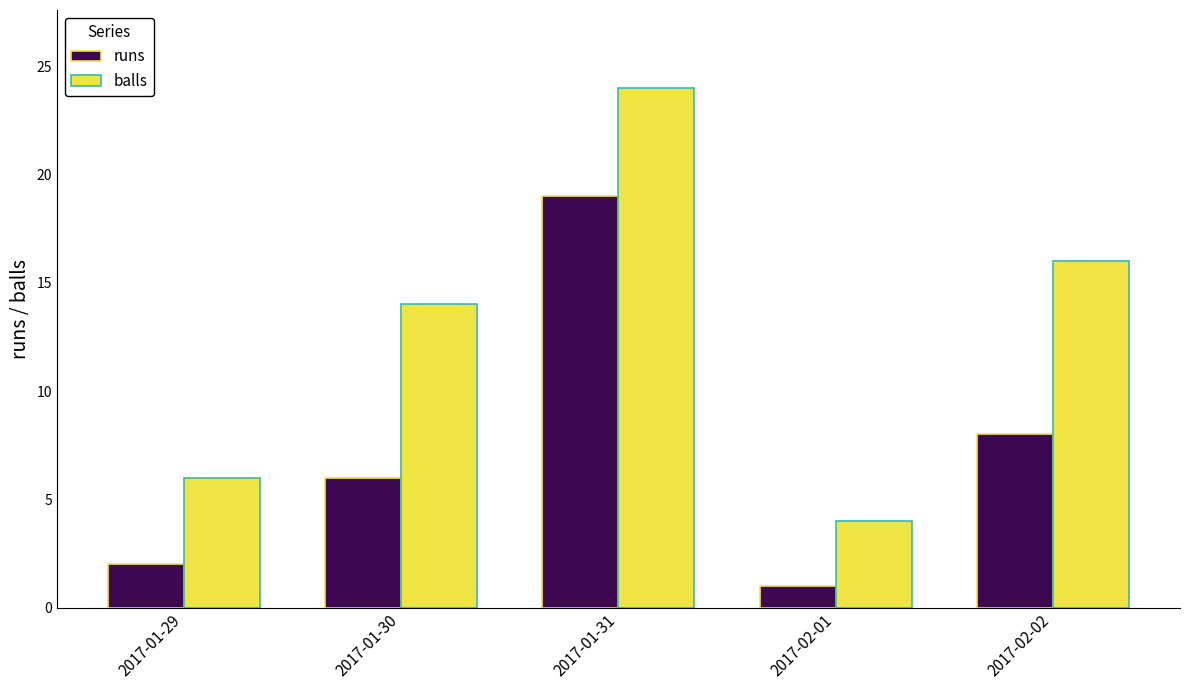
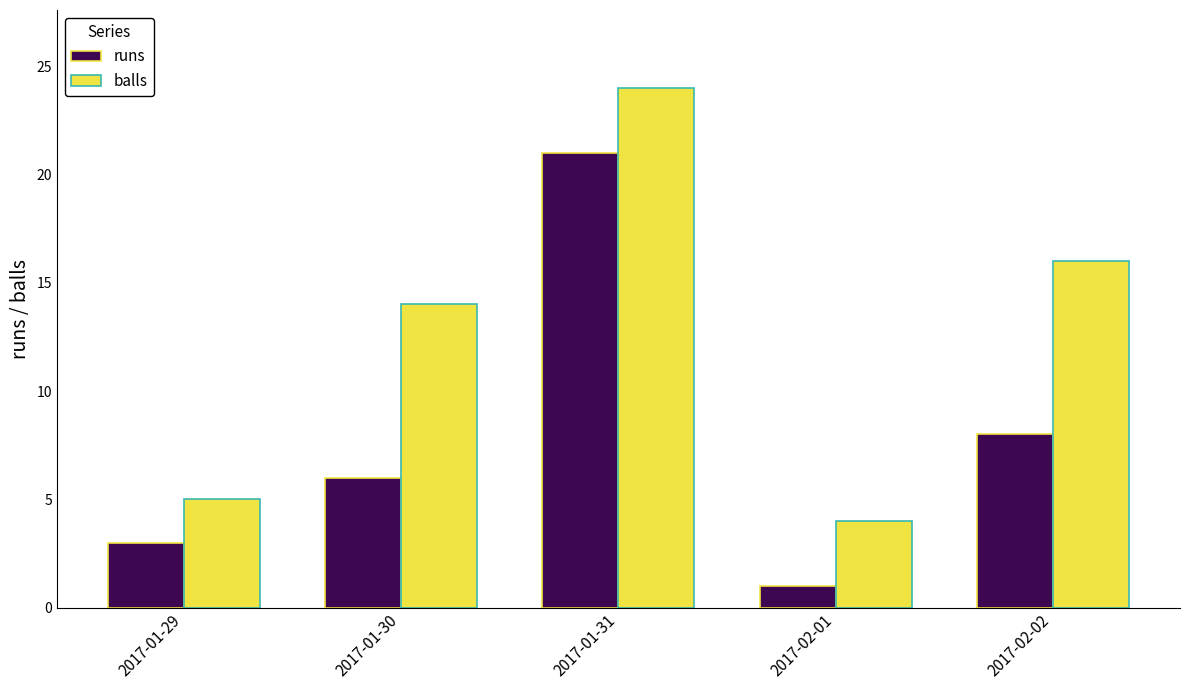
  {
    "runs": {
-     "2017-01-29": 2,
+     "2017-01-29": 3,
      "2017-01-30": 6,
-     "2017-01-31": 19,
+     "2017-01-31": 21,
      "2017-02-01": 1,
      "2017-02-02": 8
    },
    "balls": {
-     "2017-01-29": 6,
+     "2017-01-29": 5,
      "2017-01-30": 14,
      "2017-01-31": 24,
      "2017-02-01": 4,
      "2017-02-02": 16
    }
  }
